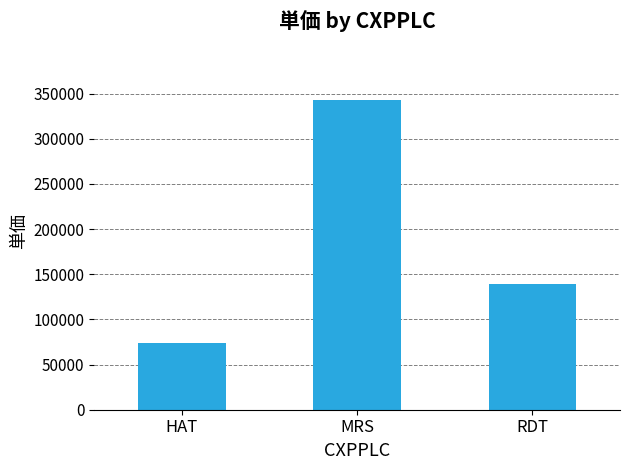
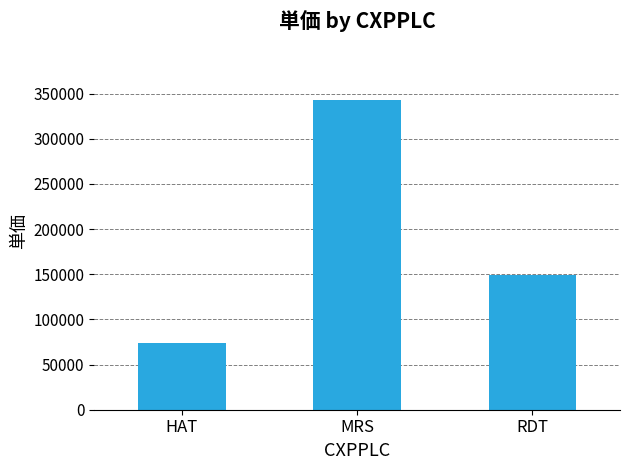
  {
    "HAT": 70000,
    "MRS": 340000,
-   "RDT": 140000
+   "RDT": 150000
  }
